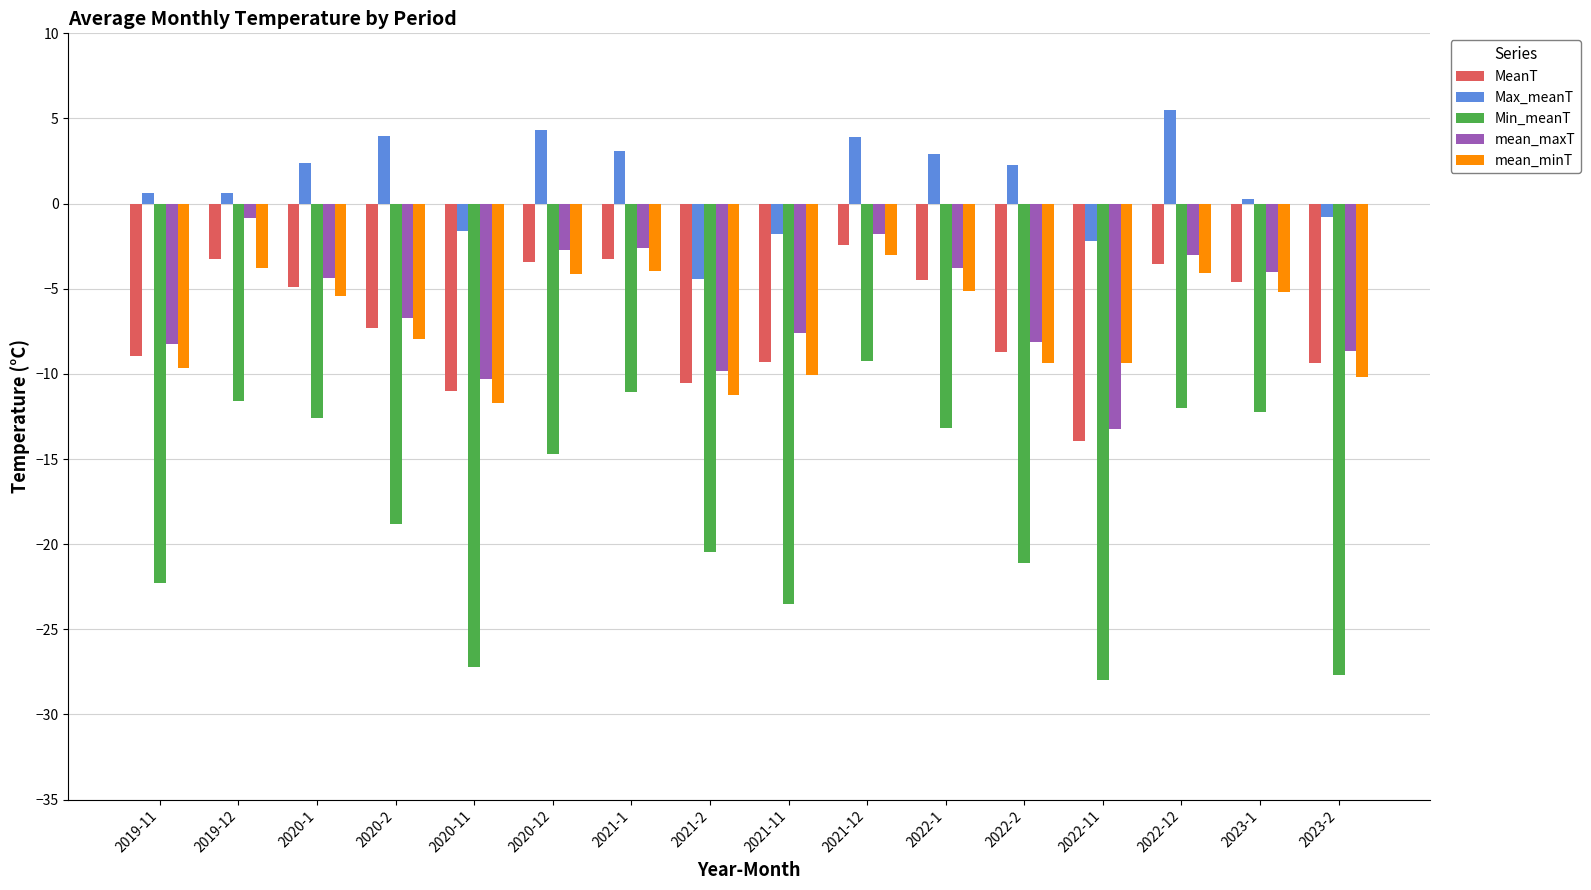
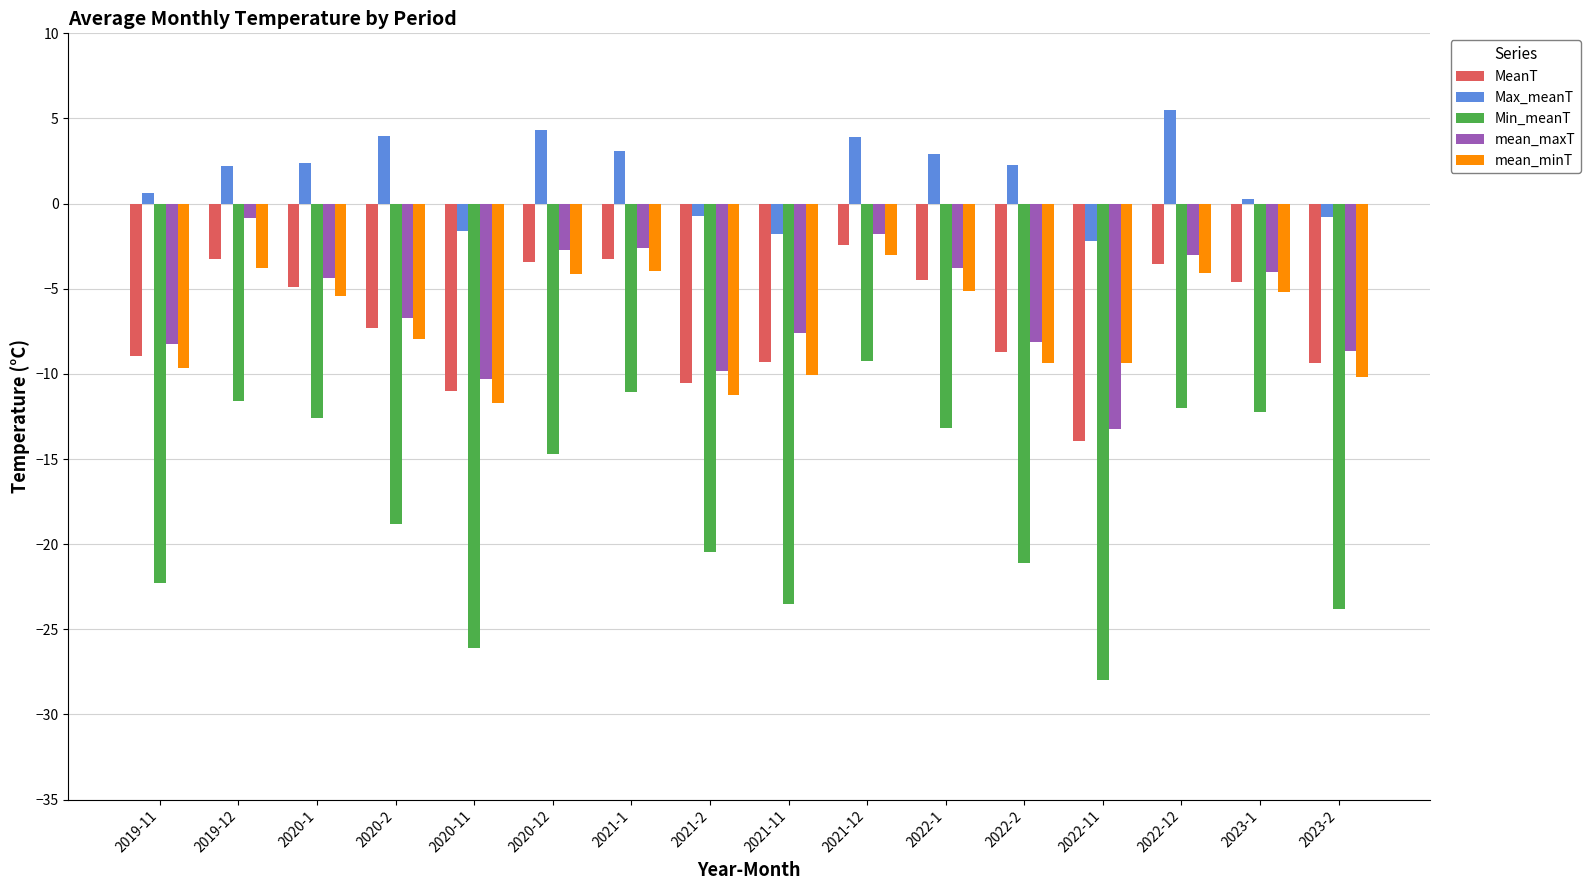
  {
    "MeanT": {
      "2019-11": -8.9,
      "2019-12": -3.2,
      "2020-1": -4.9,
      "2020-2": -7.3,
      "2020-11": -11.0,
      "2020-12": -3.4,
      "2021-1": -3.3,
      "2021-2": -10.5,
      "2021-11": -9.3,
      "2021-12": -2.4,
      "2022-1": -4.5,
      "2022-2": -8.7,
      "2022-11": -14.0,
      "2022-12": -3.6,
      "2023-1": -4.6,
      "2023-2": -9.4
    },
    "Max_meanT": {
      "2019-11": 0.6,
-     "2019-12": 0.6,
+     "2019-12": 2.2,
      "2020-1": 2.4,
      "2020-2": 4.0,
      "2020-11": -1.6,
      "2020-12": 4.3,
      "2021-1": 3.1,
-     "2021-2": -4.4,
+     "2021-2": -0.7,
      "2021-11": -1.8,
      "2021-12": 3.9,
      "2022-1": 2.9,
      "2022-2": 2.3,
      "2022-11": -2.2,
      "2022-12": 5.5,
      "2023-1": 0.3,
      "2023-2": -0.8
    },
    "Min_meanT": {
      "2019-11": -22.3,
      "2019-12": -11.6,
      "2020-1": -12.6,
      "2020-2": -18.8,
-     "2020-11": -27.2,
+     "2020-11": -26.1,
      "2020-12": -14.7,
      "2021-1": -11.1,
      "2021-2": -20.5,
      "2021-11": -23.5,
      "2021-12": -9.3,
      "2022-1": -13.2,
      "2022-2": -21.1,
      "2022-11": -28.0,
      "2022-12": -12.0,
      "2023-1": -12.3,
-     "2023-2": -27.7
+     "2023-2": -23.8
    },
    "mean_maxT": {
      "2019-11": -8.3,
      "2019-12": -0.8,
      "2020-1": -4.4,
      "2020-2": -6.7,
      "2020-11": -10.3,
      "2020-12": -2.7,
      "2021-1": -2.6,
      "2021-2": -9.9,
      "2021-11": -7.6,
      "2021-12": -1.8,
      "2022-1": -3.8,
      "2022-2": -8.1,
      "2022-11": -13.2,
      "2022-12": -3.0,
      "2023-1": -4.0,
      "2023-2": -8.7
    },
    "mean_minT": {
      "2019-11": -9.6,
      "2019-12": -3.8,
      "2020-1": -5.4,
      "2020-2": -7.9,
      "2020-11": -11.7,
      "2020-12": -4.1,
      "2021-1": -3.9,
      "2021-2": -11.2,
      "2021-11": -10.0,
      "2021-12": -3.0,
      "2022-1": -5.1,
      "2022-2": -9.3,
      "2022-11": -9.3,
      "2022-12": -4.1,
      "2023-1": -5.2,
      "2023-2": -10.2
    }
  }
